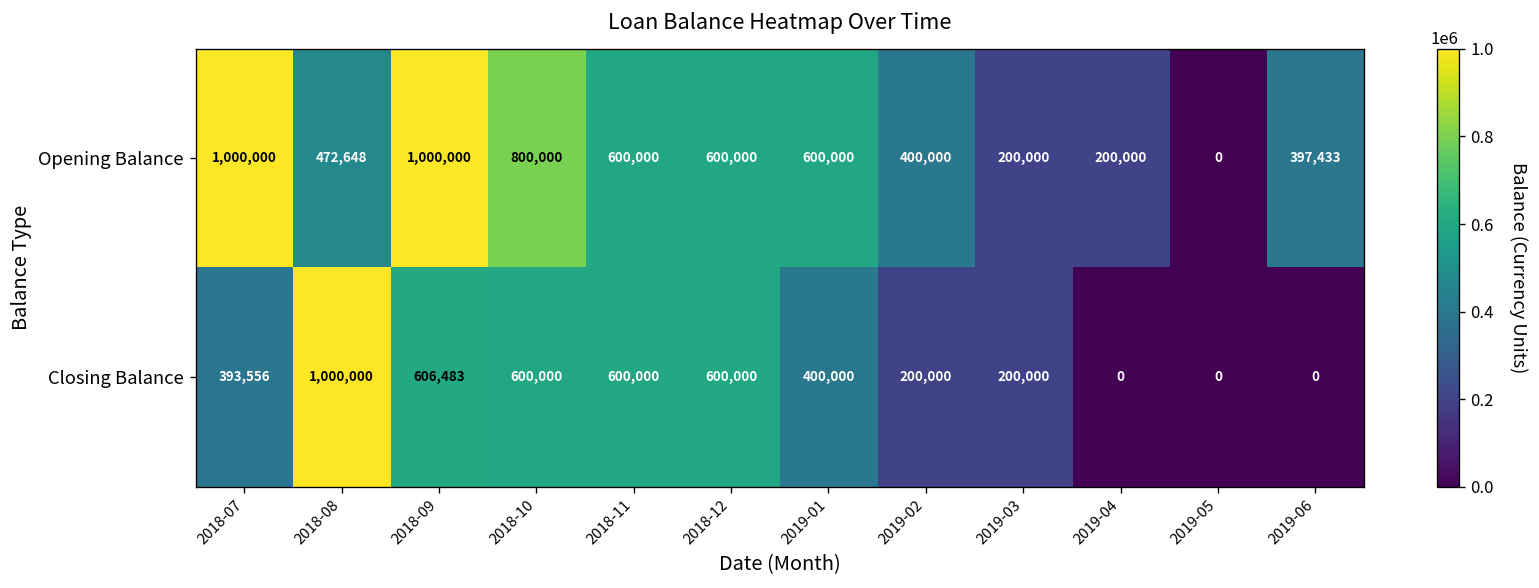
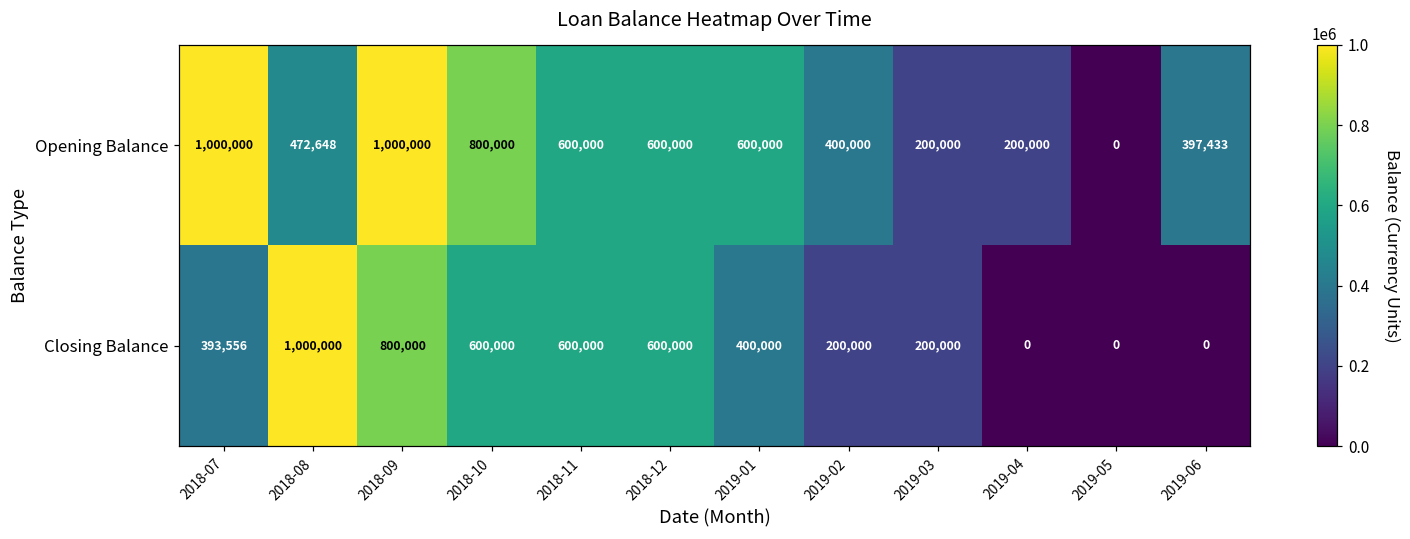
  {
    "Opening Balance": {
      "2018-07": "1,000,000",
      "2018-08": "472,648",
      "2018-09": "1,000,000",
      "2018-10": "800,000",
      "2018-11": "600,000",
      "2018-12": "600,000",
      "2019-01": "600,000",
      "2019-02": "400,000",
      "2019-03": "200,000",
      "2019-04": "200,000",
      "2019-05": "0",
      "2019-06": "397,433"
    },
    "Closing Balance": {
      "2018-07": "393,556",
      "2018-08": "1,000,000",
-     "2018-09": "606,483",
+     "2018-09": "800,000",
      "2018-10": "600,000",
      "2018-11": "600,000",
      "2018-12": "600,000",
      "2019-01": "400,000",
      "2019-02": "200,000",
      "2019-03": "200,000",
      "2019-04": "0",
      "2019-05": "0",
      "2019-06": "0"
    }
  }
